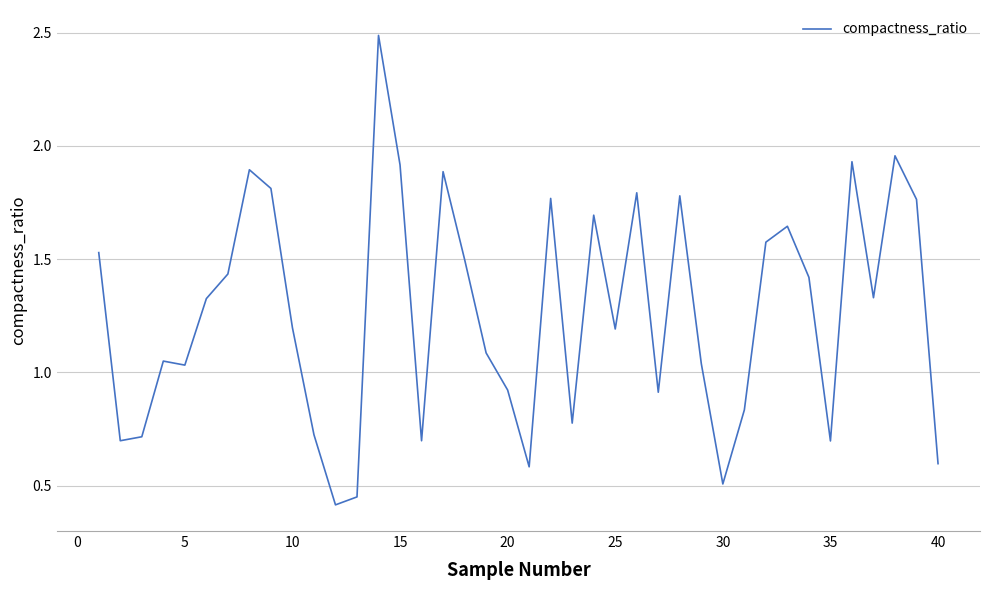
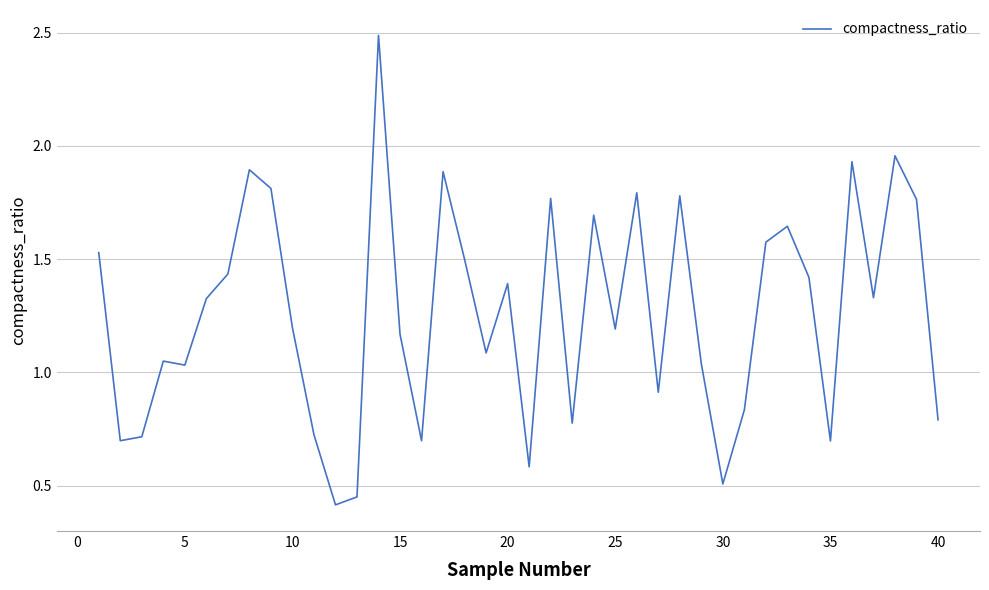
  {
    "5": 1.03,
    "10": 1.20,
-   "15": 1.92,
-   "20": 0.92,
+   "15": 1.17,
+   "20": 1.39,
    "25": 1.19,
    "30": 0.51,
    "35": 0.70,
-   "40": 0.60
+   "40": 0.79
  }
